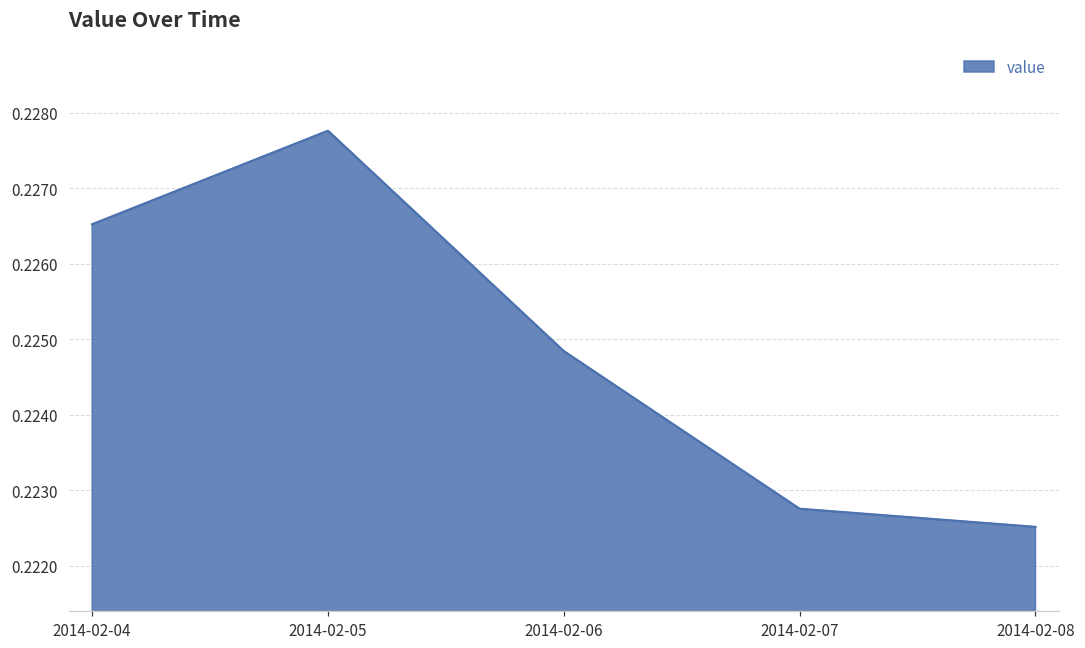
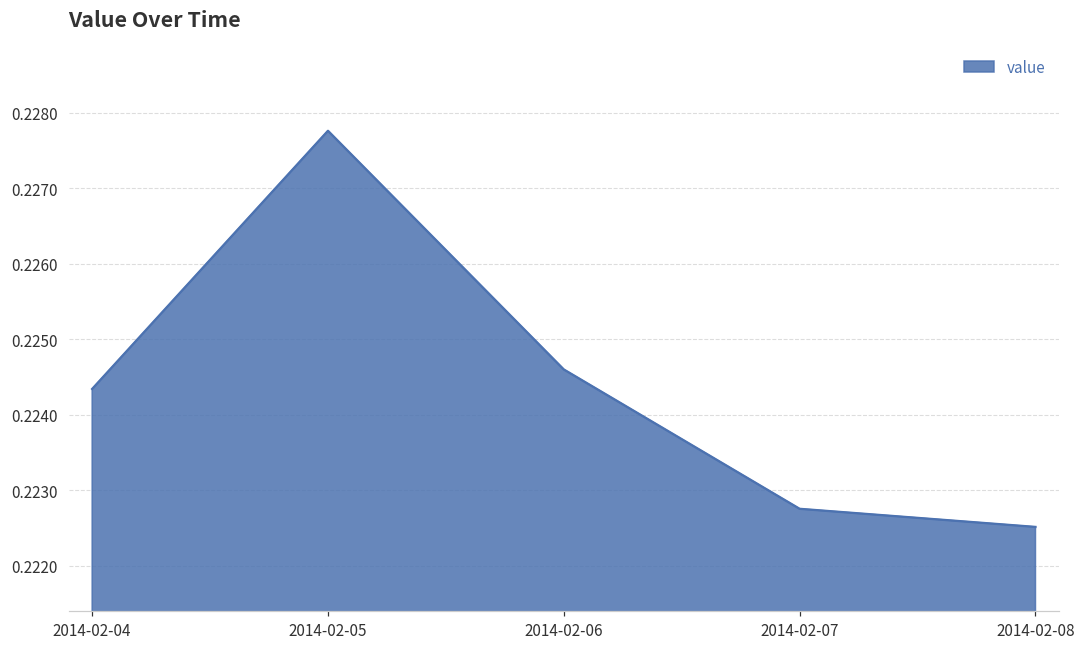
  {
-   "2014-02-04": 0.2265,
+   "2014-02-04": 0.2243,
    "2014-02-05": 0.2278,
-   "2014-02-06": 0.2248,
+   "2014-02-06": 0.2246,
    "2014-02-07": 0.2228,
    "2014-02-08": 0.2225
  }
